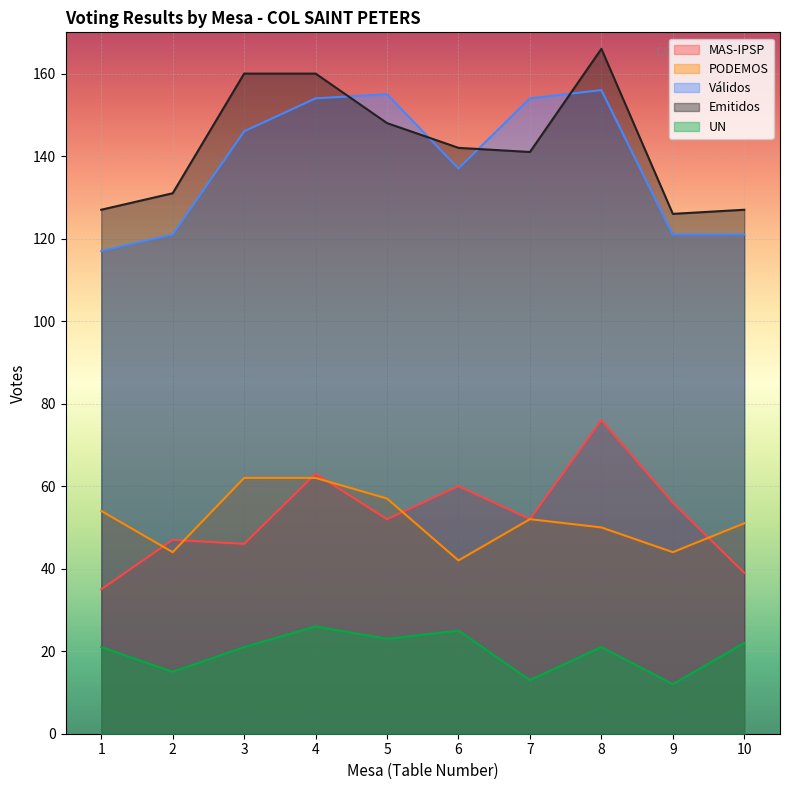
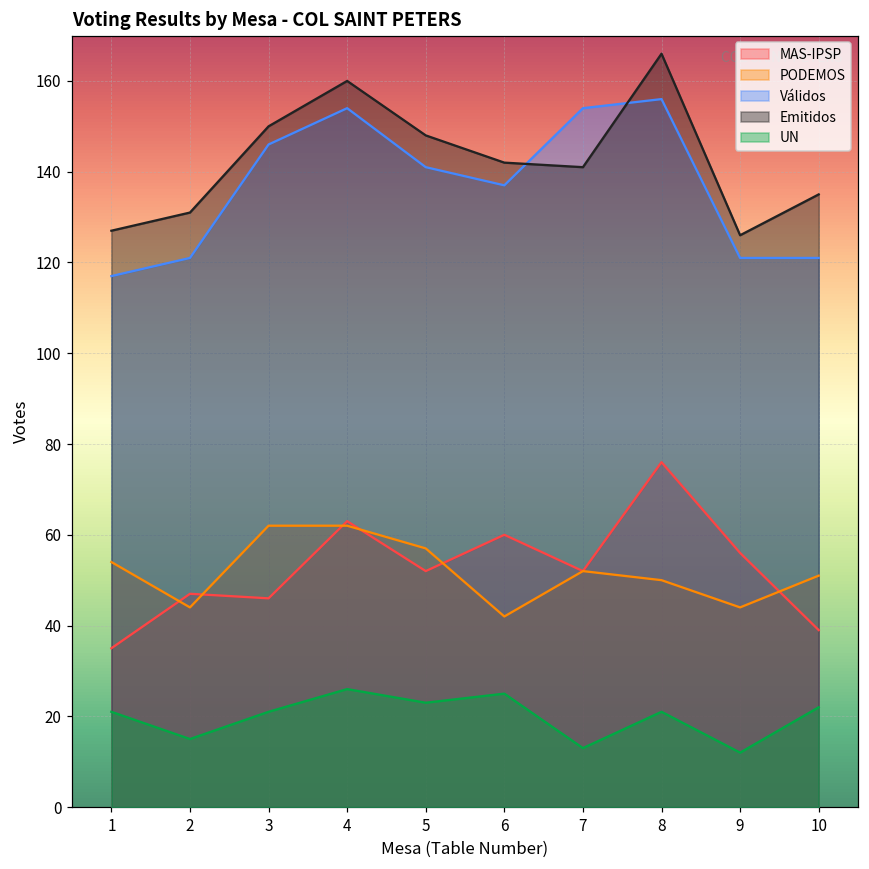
  {
    "Válidos": {
      "1": 117,
      "2": 121,
      "3": 146,
      "4": 154,
-     "5": 155,
+     "5": 141,
      "6": 137,
      "7": 154,
      "8": 156,
      "9": 121,
      "10": 121
    },
    "Emitidos": {
      "1": 127,
      "2": 131,
-     "3": 160,
+     "3": 150,
      "4": 160,
      "5": 148,
      "6": 142,
      "7": 141,
      "8": 166,
      "9": 126,
-     "10": 127
+     "10": 135
    },
    "UN": {
      "1": 21,
      "2": 15,
      "3": 21,
      "4": 26,
      "5": 23,
      "6": 25,
      "7": 13,
      "8": 21,
      "9": 12,
      "10": 22
    }
  }
